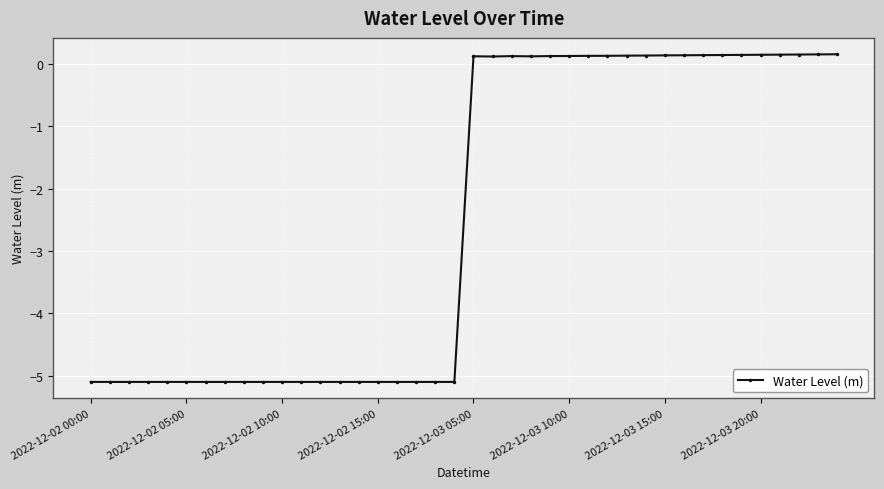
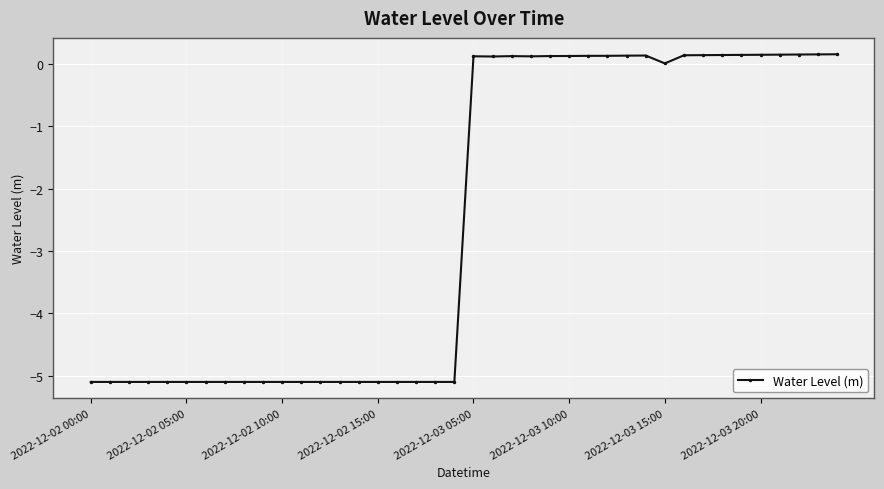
  {
    "2022-12-02 00:00": -5.1,
    "2022-12-02 05:00": -5.1,
    "2022-12-02 10:00": -5.1,
    "2022-12-02 15:00": -5.1,
    "2022-12-03 05:00": 0.1,
    "2022-12-03 10:00": 0.1,
-   "2022-12-03 15:00": 0.1,
+   "2022-12-03 15:00": 0.0,
    "2022-12-03 20:00": 0.1
  }
